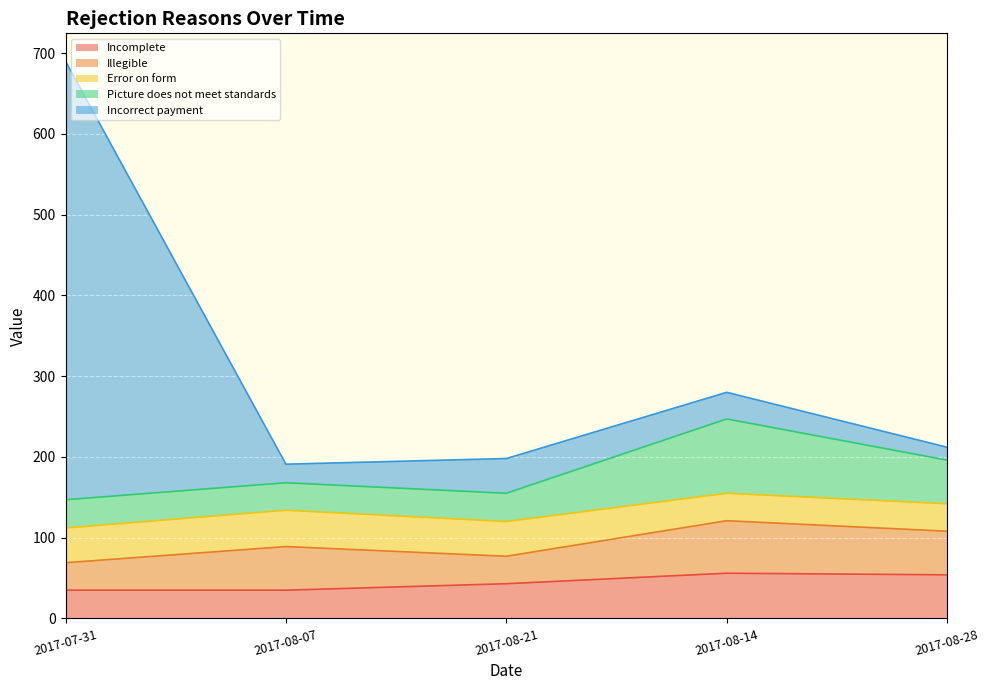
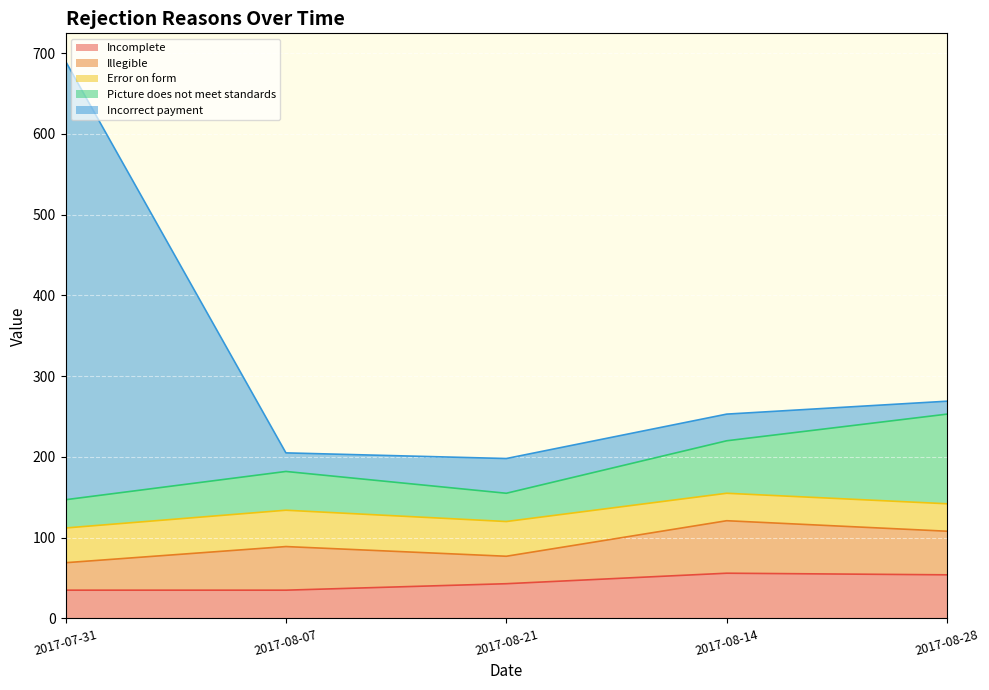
  {
    "Picture does not meet standards": {
      "2017-07-31": 40,
-     "2017-08-07": 30,
+     "2017-08-07": 50,
      "2017-08-21": 40,
-     "2017-08-14": 90,
-     "2017-08-28": 50
+     "2017-08-14": 70,
+     "2017-08-28": 110
    },
    "Incorrect payment": {
      "2017-07-31": 540,
      "2017-08-07": 20,
      "2017-08-21": 40,
      "2017-08-14": 30,
      "2017-08-28": 20
    }
  }
